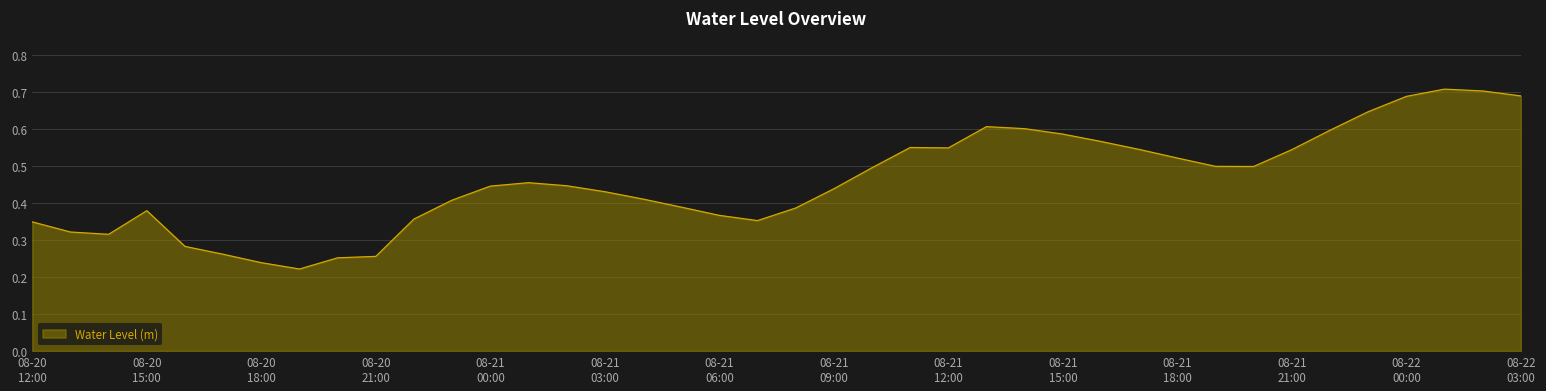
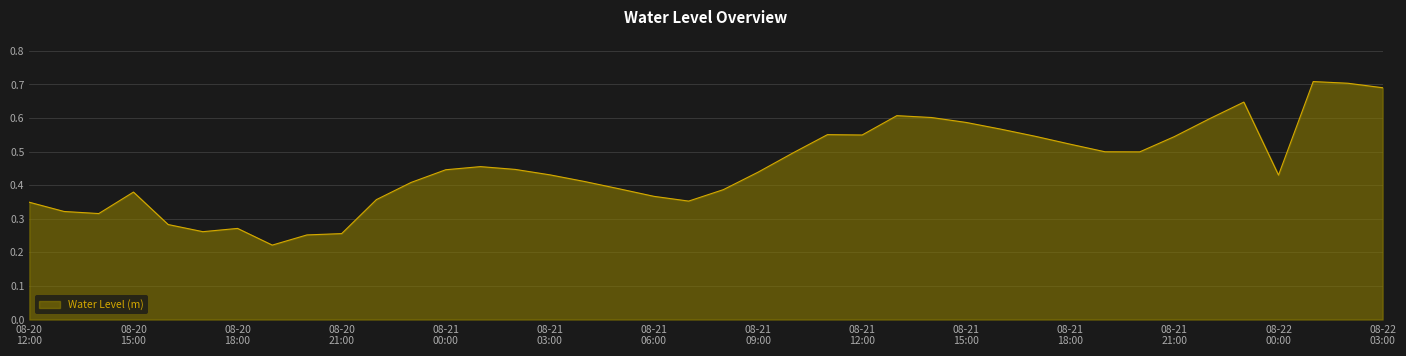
  {
    "08-20 12:00": 0.35,
    "08-20 15:00": 0.38,
-   "08-20 18:00": 0.24,
+   "08-20 18:00": 0.27,
    "08-20 21:00": 0.26,
    "08-21 00:00": 0.45,
    "08-21 03:00": 0.43,
    "08-21 06:00": 0.37,
    "08-21 09:00": 0.44,
    "08-21 12:00": 0.55,
    "08-21 15:00": 0.59,
    "08-21 18:00": 0.52,
    "08-21 21:00": 0.54,
-   "08-22 00:00": 0.69,
+   "08-22 00:00": 0.43,
    "08-22 03:00": 0.69
  }
